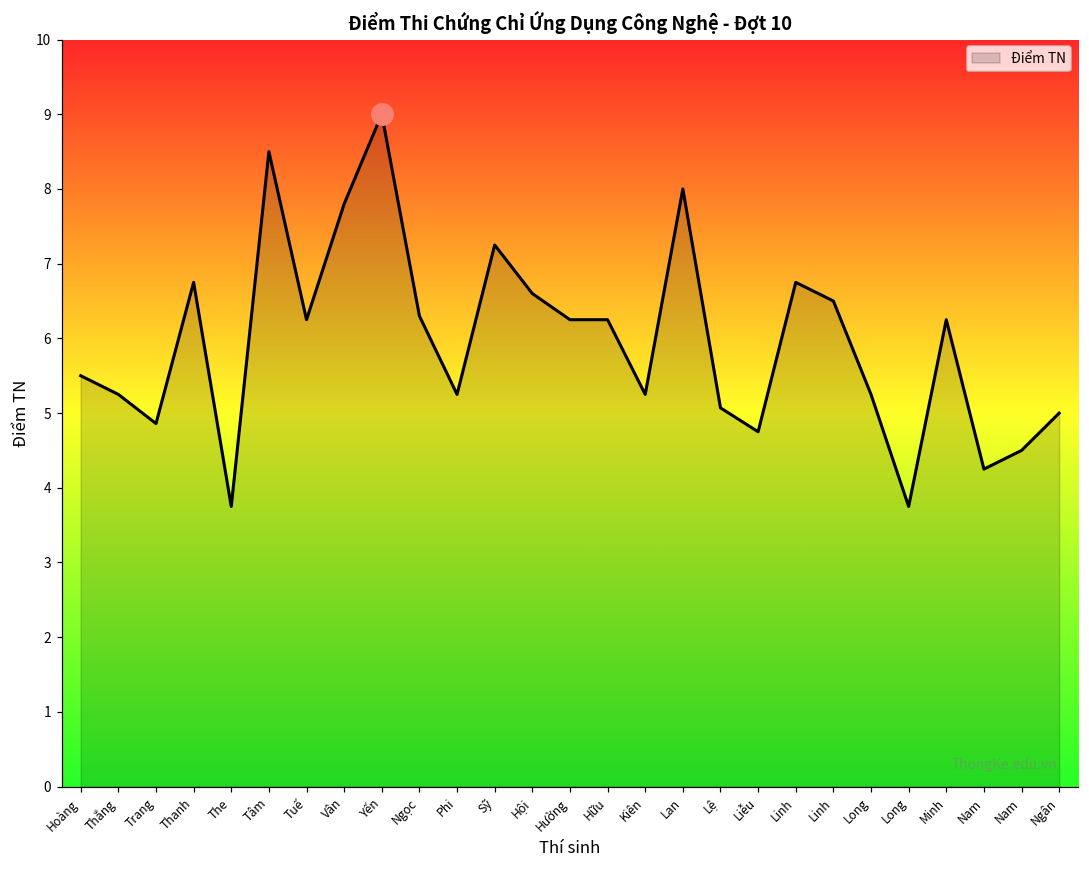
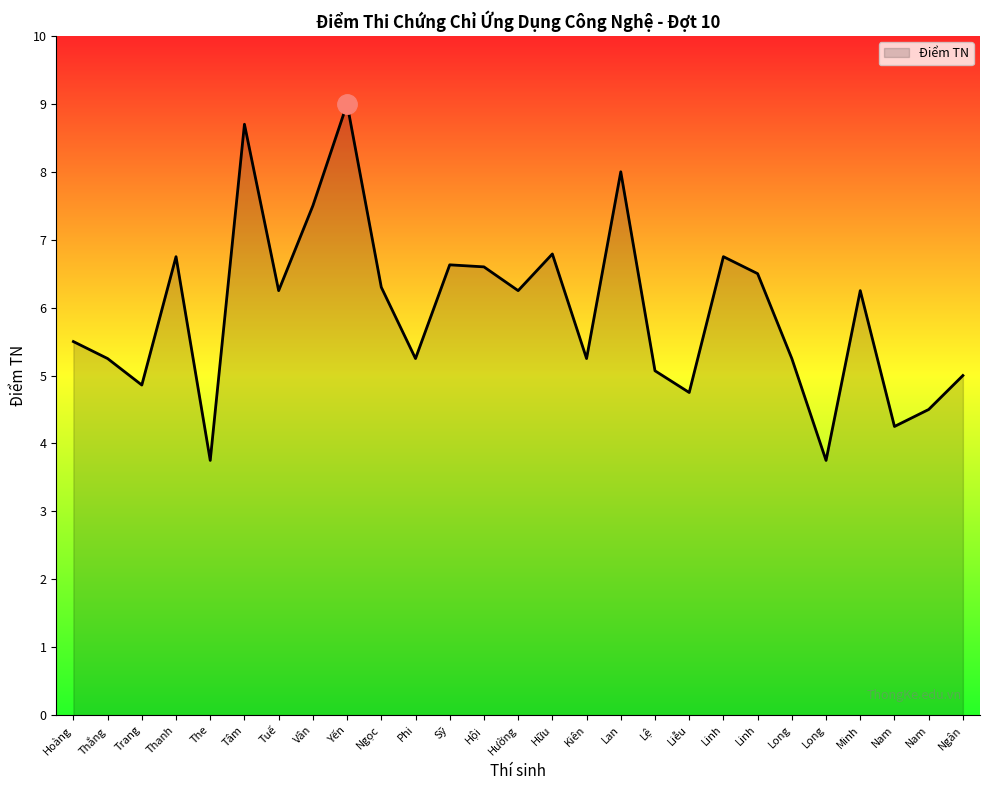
  {
    "Điểm TN": {
      "Hoàng": 5.5,
      "Thắng": 5.3,
      "Trang": 4.9,
      "Thanh": 6.8,
      "The": 3.8,
-     "Tâm": 8.5,
+     "Tâm": 8.7,
      "Tuế": 6.3,
-     "Vân": 7.8,
+     "Vân": 7.5,
      "Ngọc": 6.3,
      "Phi": 5.3,
-     "Sỹ": 7.3,
+     "Sỹ": 6.6,
      "Hội": 6.6,
      "Hường": 6.3,
-     "Hữu": 6.3,
+     "Hữu": 6.8,
      "Kiên": 5.3,
      "Lan": 8.0,
      "Lệ": 5.1,
      "Liễu": 4.8,
      "Minh": 6.3,
      "Ngân": 5.0
    }
  }
